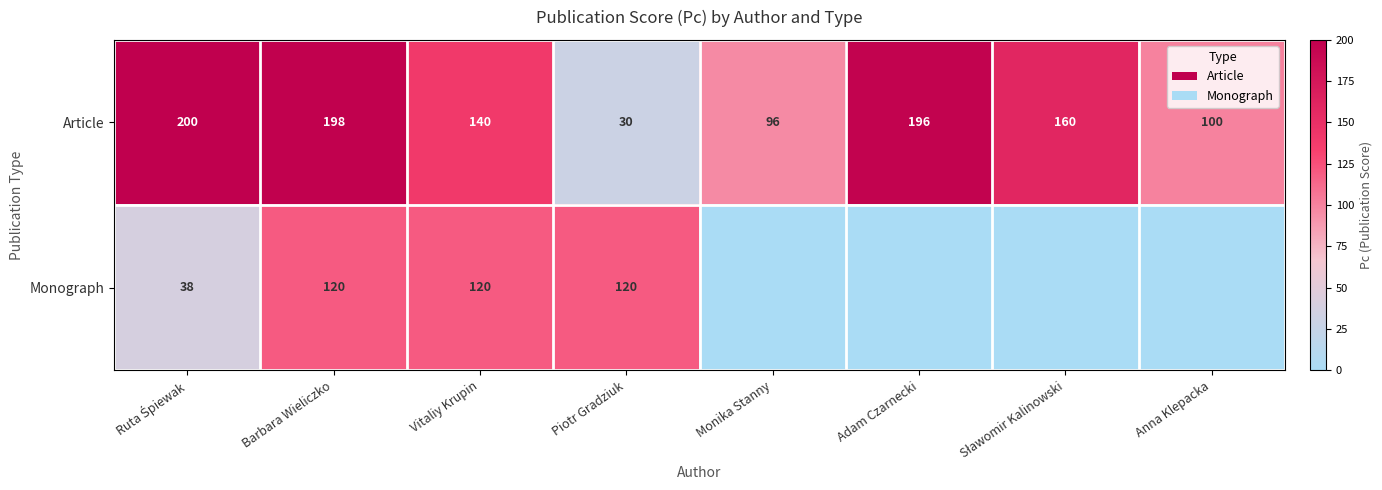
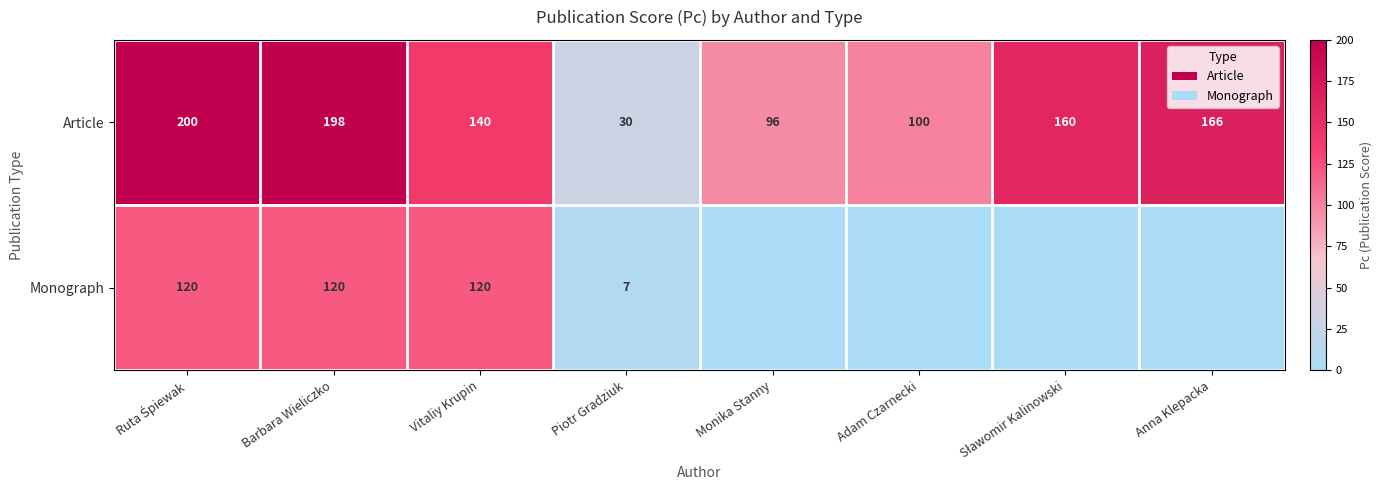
  {
    "Article": {
      "Ruta Śpiewak": 200,
      "Barbara Wieliczko": 198,
      "Vitaliy Krupin": 140,
      "Piotr Gradziuk": 30,
      "Monika Stanny": 96,
-     "Adam Czarnecki": 196,
+     "Adam Czarnecki": 100,
      "Sławomir Kalinowski": 160,
-     "Anna Klepacka": 100
+     "Anna Klepacka": 166
    },
    "Monograph": {
-     "Ruta Śpiewak": 38,
+     "Ruta Śpiewak": 120,
      "Barbara Wieliczko": 120,
      "Vitaliy Krupin": 120,
-     "Piotr Gradziuk": 120
+     "Piotr Gradziuk": 7
    }
  }
